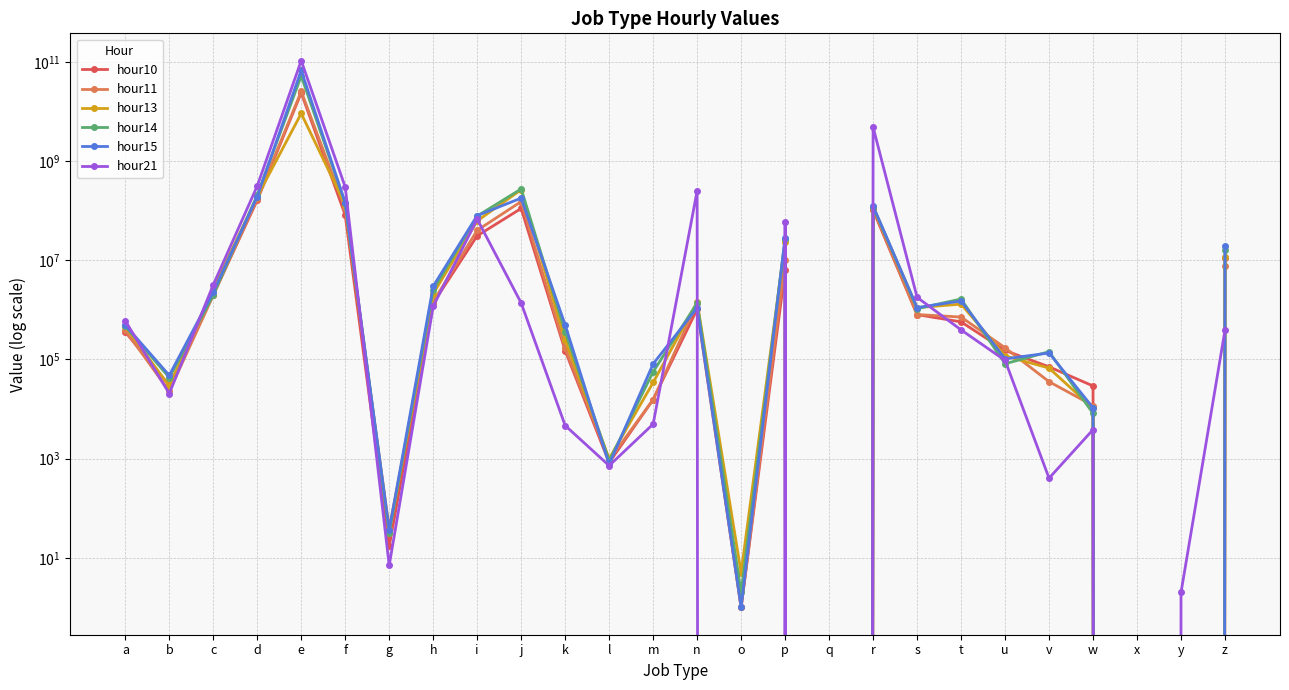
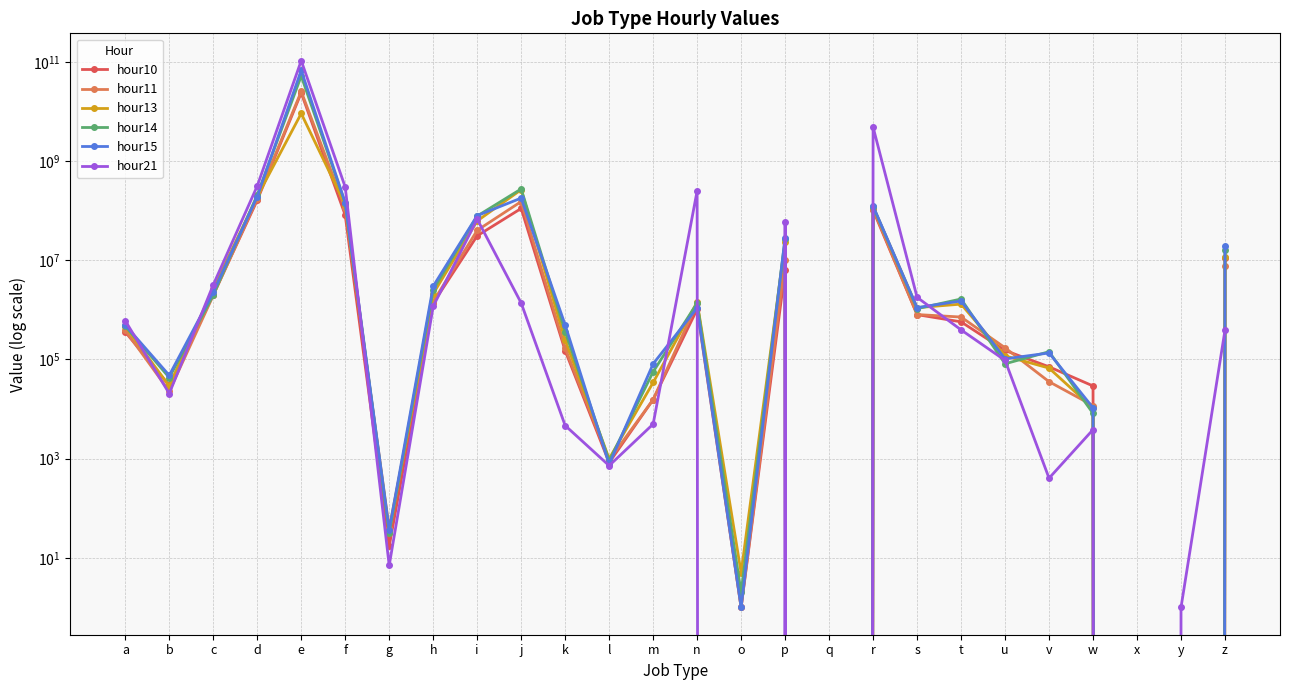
  {
    "hour13": {
      "c": 3000000,
      "e": 9000000000,
      "h": 2100000,
      "k": 200000,
      "m": 30000,
      "o": 5,
      "p": 20000000,
      "t": 1300000,
      "u": 120000
    },
    "hour14": {
      "e": 50000000000,
      "h": 3000000,
      "k": 400000,
      "m": 60000,
      "o": 2,
      "u": 80000,
      "w": 8000,
      "z": 16000000
    },
    "hour15": {
      "c": 2000000,
      "e": 70000000000,
      "h": 3000000,
      "j": 180000000,
      "k": 500000,
      "m": 80000,
      "z": 19000000
    },
    "hour21": {
      "a": 600000,
      "c": 3000000,
      "d": 300000000,
      "e": 110000000000,
      "f": 300000000,
      "g": 7,
      "h": 1200000,
      "j": 1400000,
      "k": 5000,
      "m": 5000,
      "n": 300000000,
      "p": 60000000,
      "r": 5000000000,
      "s": 1800000,
      "t": 400000,
      "v": 400,
      "w": 4000,
-     "y": 2,
+     "y": 1,
      "z": 400000
    }
  }
